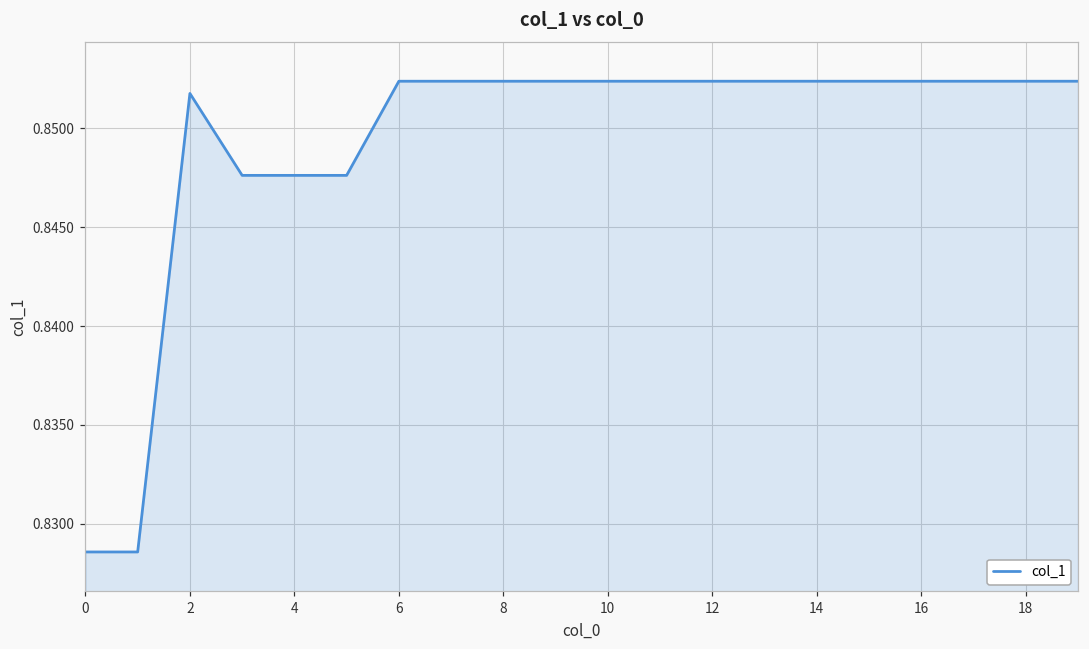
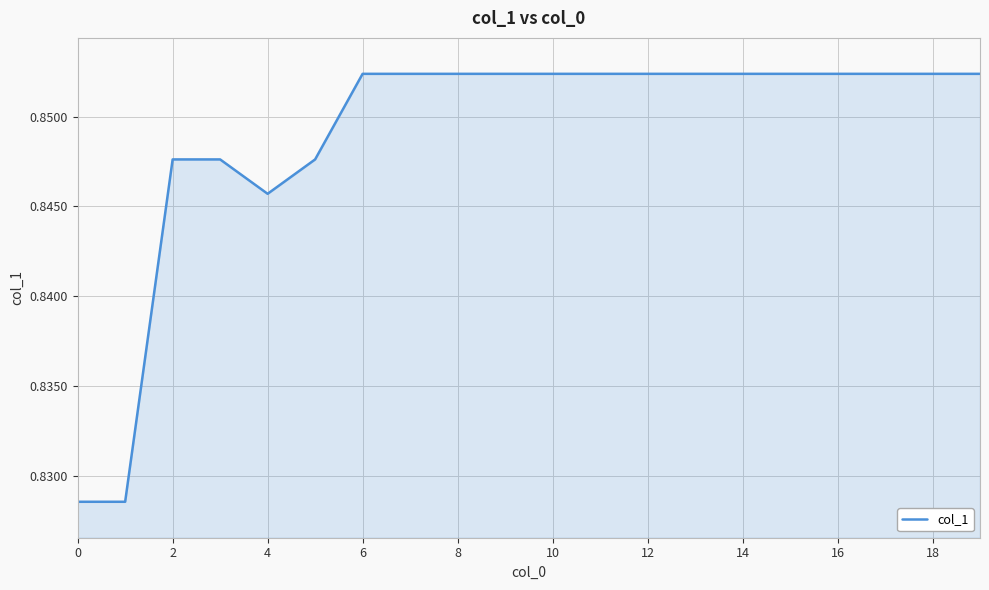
  {
    "0": 0.8286,
-   "2": 0.8518,
-   "4": 0.8476,
+   "2": 0.8476,
+   "4": 0.8457,
    "6": 0.8524,
    "8": 0.8524,
    "10": 0.8524,
    "12": 0.8524,
    "14": 0.8524,
    "16": 0.8524,
    "18": 0.8524
  }
